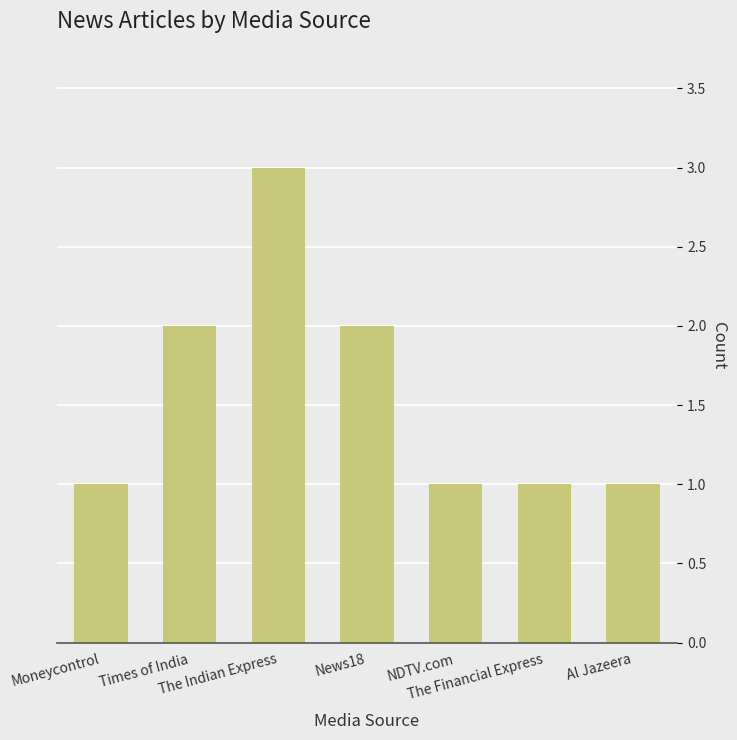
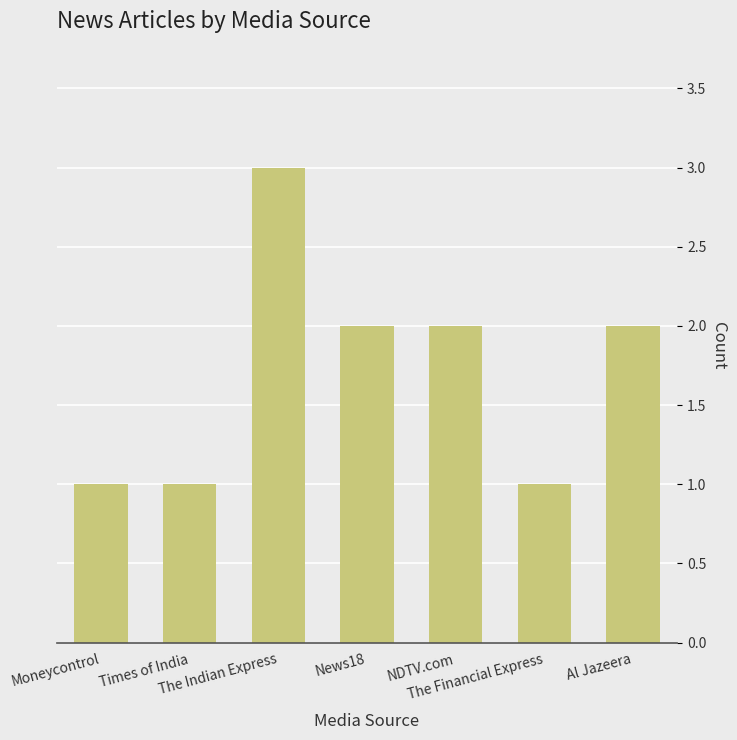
  {
    "Moneycontrol": 1,
-   "Times of India": 2,
+   "Times of India": 1,
    "The Indian Express": 3,
    "News18": 2,
-   "NDTV.com": 1,
+   "NDTV.com": 2,
    "The Financial Express": 1,
-   "Al Jazeera": 1
+   "Al Jazeera": 2
  }
